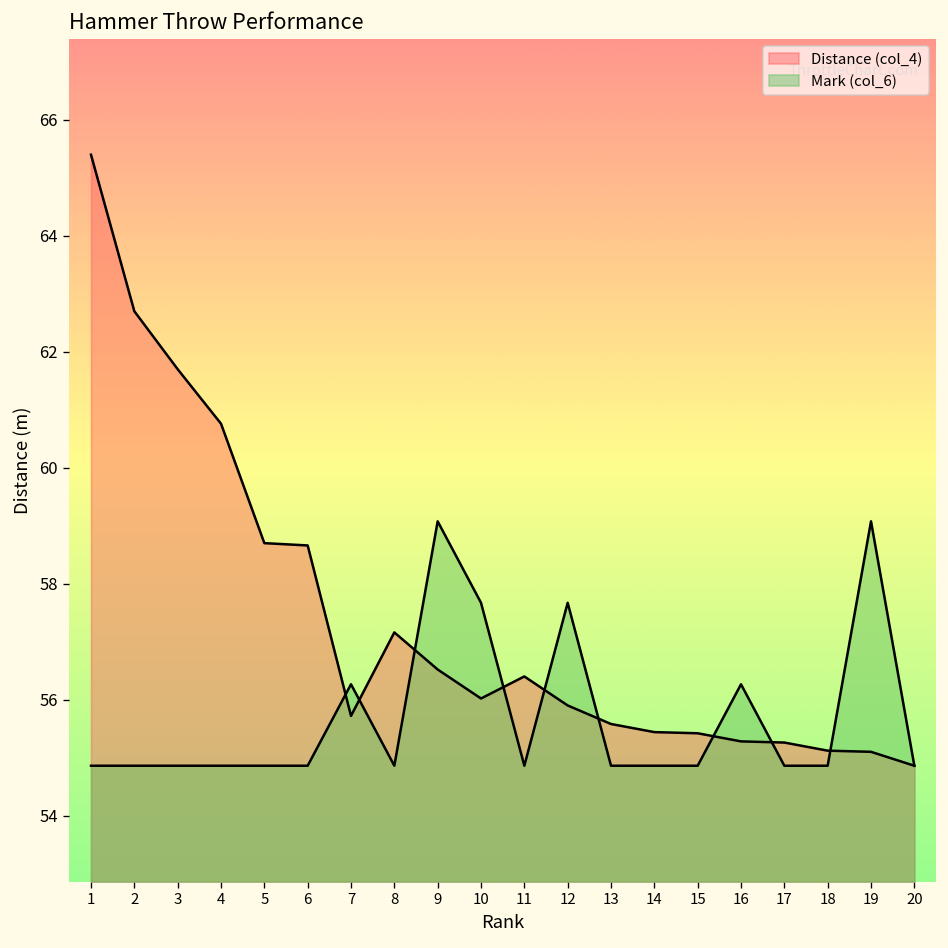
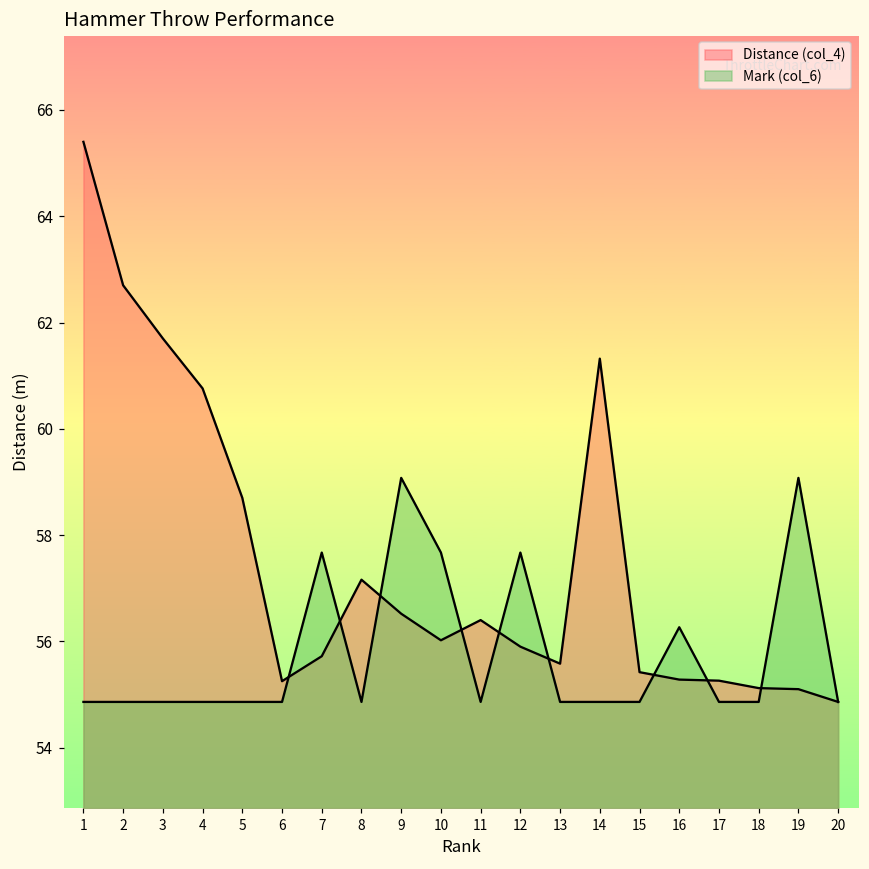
  {
    "Distance (col_4)": {
      "1": 65.4,
      "2": 62.7,
      "3": 61.7,
      "4": 60.8,
      "5": 58.7,
-     "6": 58.7,
+     "6": 55.3,
      "7": 55.7,
      "8": 57.2,
      "9": 56.5,
      "10": 56.0,
      "11": 56.4,
      "12": 55.9,
      "13": 55.6,
-     "14": 55.4,
+     "14": 61.3,
      "15": 55.4,
      "16": 55.3,
      "17": 55.3,
      "18": 55.1,
      "19": 55.1
    },
    "Mark (col_6)": {
      "1": 54.9,
      "2": 54.9,
      "3": 54.9,
      "4": 54.9,
      "5": 54.9,
      "6": 54.9,
-     "7": 56.3,
+     "7": 57.7,
      "8": 54.9,
      "9": 59.1,
      "10": 57.7,
      "11": 54.9,
      "12": 57.7,
      "13": 54.9,
      "14": 54.9,
      "15": 54.9,
      "16": 56.3,
      "17": 54.9,
      "18": 54.9,
      "19": 59.1
    }
  }
